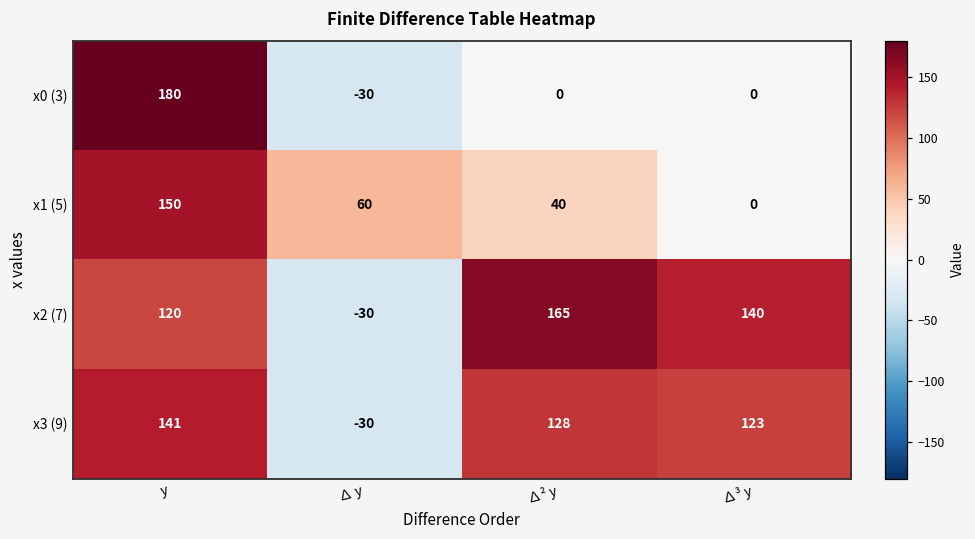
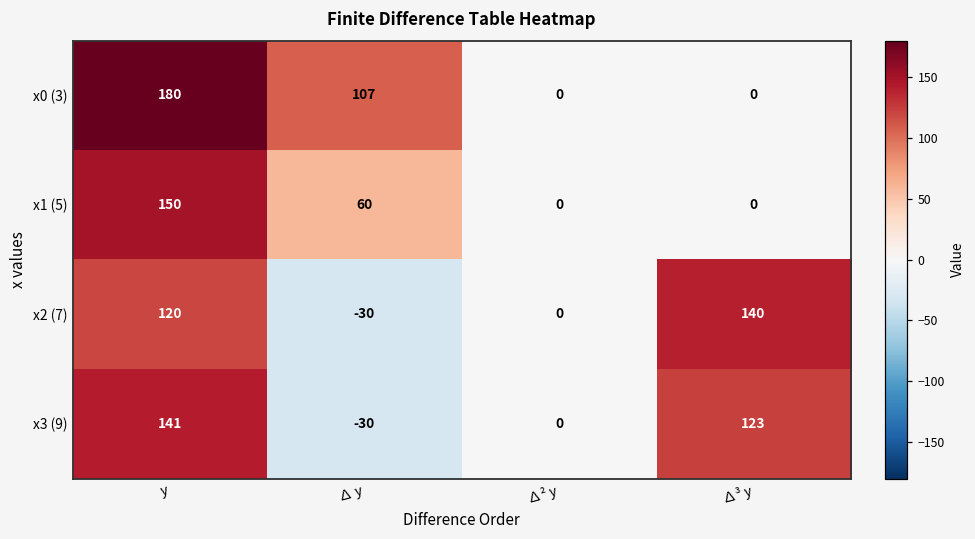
  {
    "x0 (3)": {
      "y": 180,
-     "∆ y": -30,
+     "∆ y": 107,
      "∆² y": 0,
      "∆³ y": 0
    },
    "x1 (5)": {
      "y": 150,
      "∆ y": 60,
-     "∆² y": 40,
+     "∆² y": 0,
      "∆³ y": 0
    },
    "x2 (7)": {
      "y": 120,
      "∆ y": -30,
-     "∆² y": 165,
+     "∆² y": 0,
      "∆³ y": 140
    },
    "x3 (9)": {
      "y": 141,
      "∆ y": -30,
-     "∆² y": 128,
+     "∆² y": 0,
      "∆³ y": 123
    }
  }
